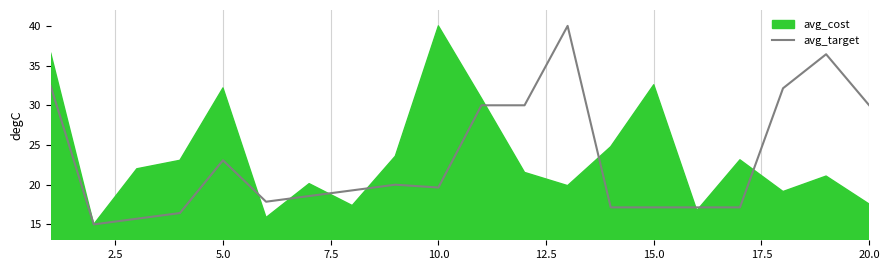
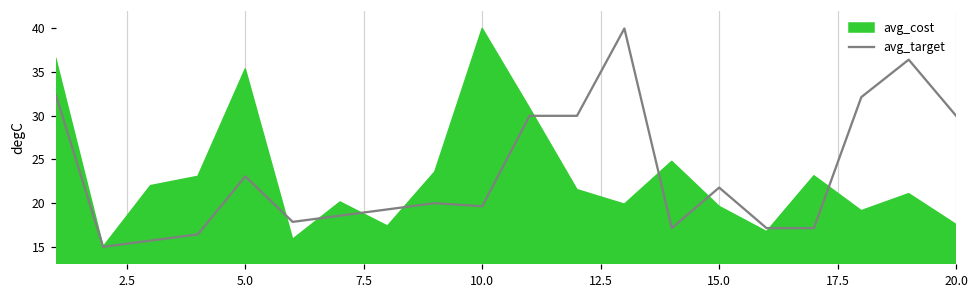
  {
    "avg_cost": {
-     "5.0": 32,
+     "5.0": 35,
      "10.0": 40,
-     "15.0": 33,
+     "15.0": 20,
      "20.0": 18
    },
    "avg_target": {
      "5.0": 23,
      "10.0": 20,
-     "15.0": 17,
+     "15.0": 22,
      "20.0": 30
    }
  }
